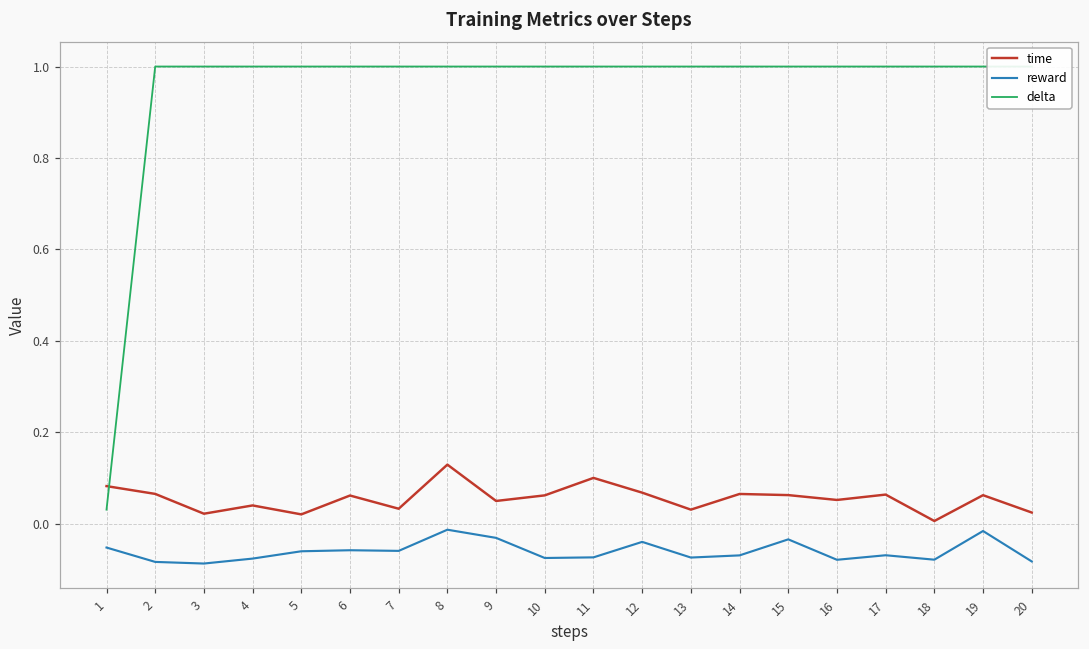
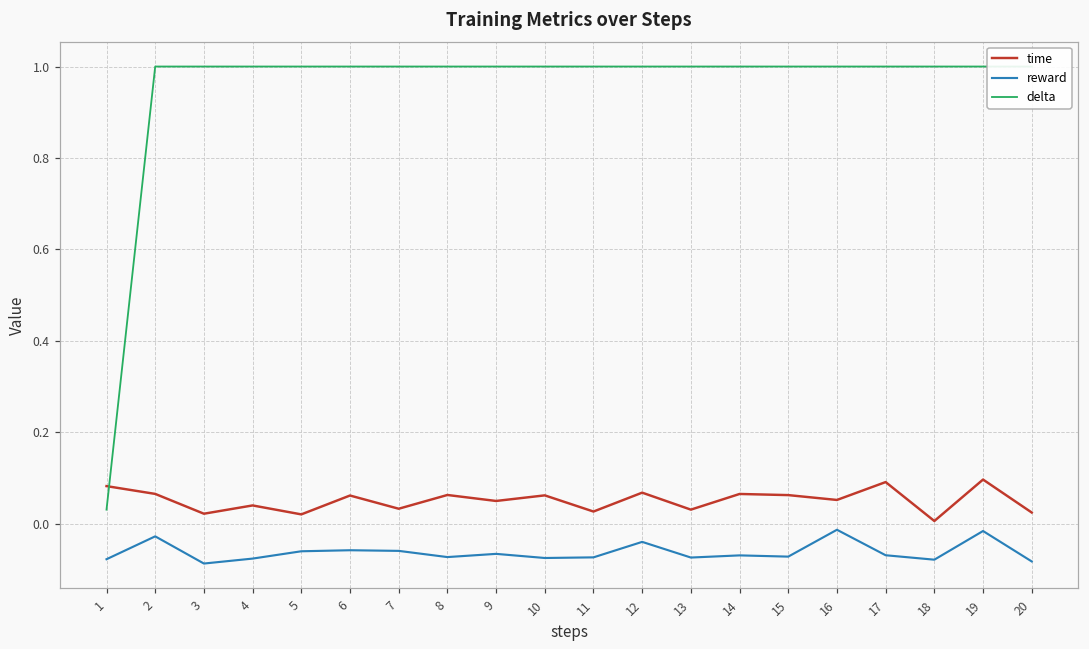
  {
    "time": {
      "1": 0.08,
      "2": 0.07,
      "3": 0.02,
      "4": 0.04,
      "5": 0.02,
      "6": 0.06,
      "7": 0.03,
-     "8": 0.13,
+     "8": 0.06,
      "9": 0.05,
      "10": 0.06,
-     "11": 0.10,
+     "11": 0.03,
      "12": 0.07,
      "13": 0.03,
      "14": 0.07,
      "15": 0.06,
      "16": 0.05,
-     "17": 0.06,
+     "17": 0.09,
      "18": 0.01,
-     "19": 0.06,
+     "19": 0.10,
      "20": 0.02
    },
    "reward": {
-     "1": -0.05,
-     "2": -0.08,
+     "1": -0.08,
+     "2": -0.03,
      "3": -0.09,
      "4": -0.08,
      "5": -0.06,
      "6": -0.06,
      "7": -0.06,
-     "8": -0.01,
-     "9": -0.03,
+     "8": -0.07,
+     "9": -0.07,
      "10": -0.07,
      "11": -0.07,
      "12": -0.04,
      "13": -0.07,
      "14": -0.07,
-     "15": -0.03,
-     "16": -0.08,
+     "15": -0.07,
+     "16": -0.01,
      "17": -0.07,
      "18": -0.08,
      "19": -0.02,
      "20": -0.08
    },
    "delta": {
      "1": 0.03,
      "2": 1.00,
      "3": 1.00,
      "4": 1.00,
      "5": 1.00,
      "6": 1.00,
      "7": 1.00,
      "8": 1.00,
      "9": 1.00,
      "10": 1.00,
      "11": 1.00,
      "12": 1.00,
      "13": 1.00,
      "14": 1.00,
      "15": 1.00,
      "16": 1.00,
      "17": 1.00,
      "18": 1.00,
      "19": 1.00
    }
  }
